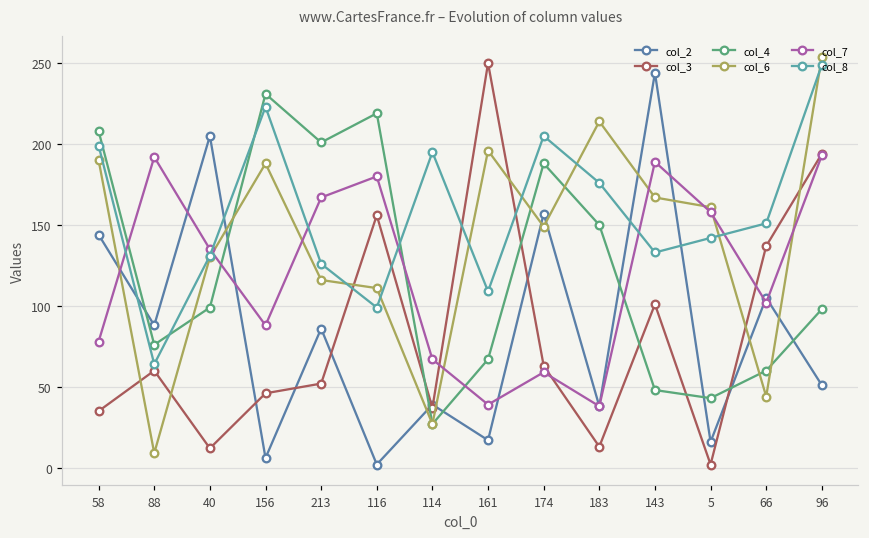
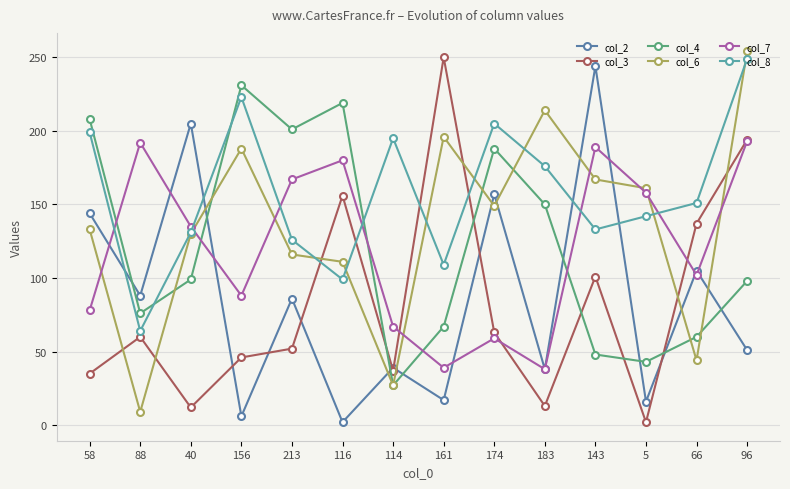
  {
    "col_3": {
      "58": 35,
      "88": 60,
      "40": 12,
      "156": 46,
      "213": 52,
      "116": 156,
      "114": 37,
      "161": 250,
      "174": 63,
      "183": 13,
      "143": 101,
      "5": 2,
      "66": 137
    },
    "col_6": {
-     "58": 190,
+     "58": 133,
      "88": 9,
      "156": 188,
      "213": 116,
      "116": 111,
      "161": 196,
      "174": 149,
      "183": 214,
      "143": 167,
      "5": 161,
      "66": 44,
      "96": 254
    },
    "col_7": {
      "58": 78,
      "88": 192,
      "40": 135,
      "156": 88,
      "213": 167,
      "116": 180,
      "114": 67,
      "161": 39,
      "174": 59,
      "143": 189,
      "5": 158,
      "66": 102
    }
  }
